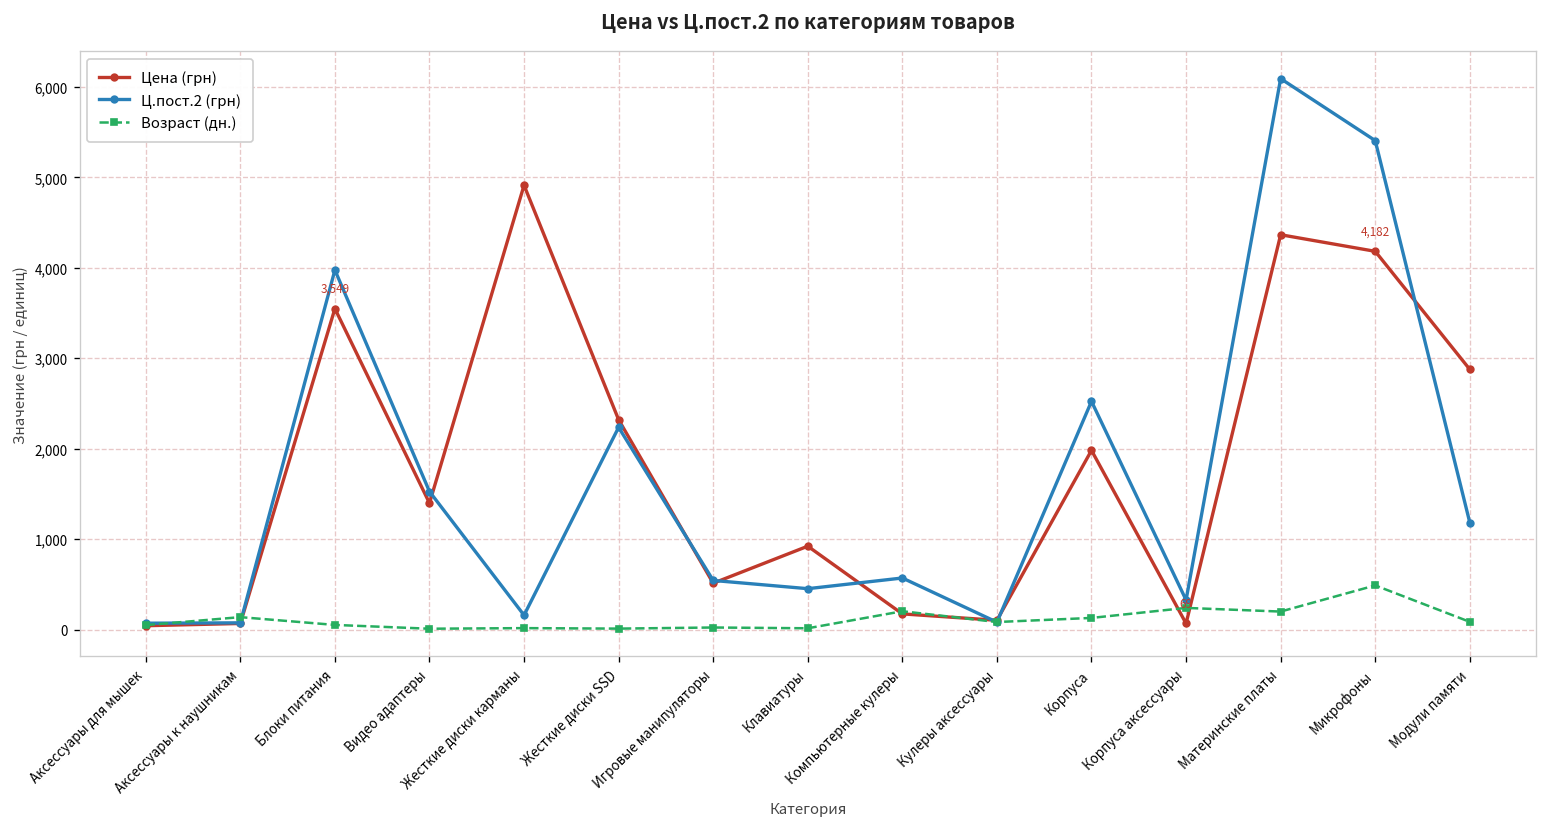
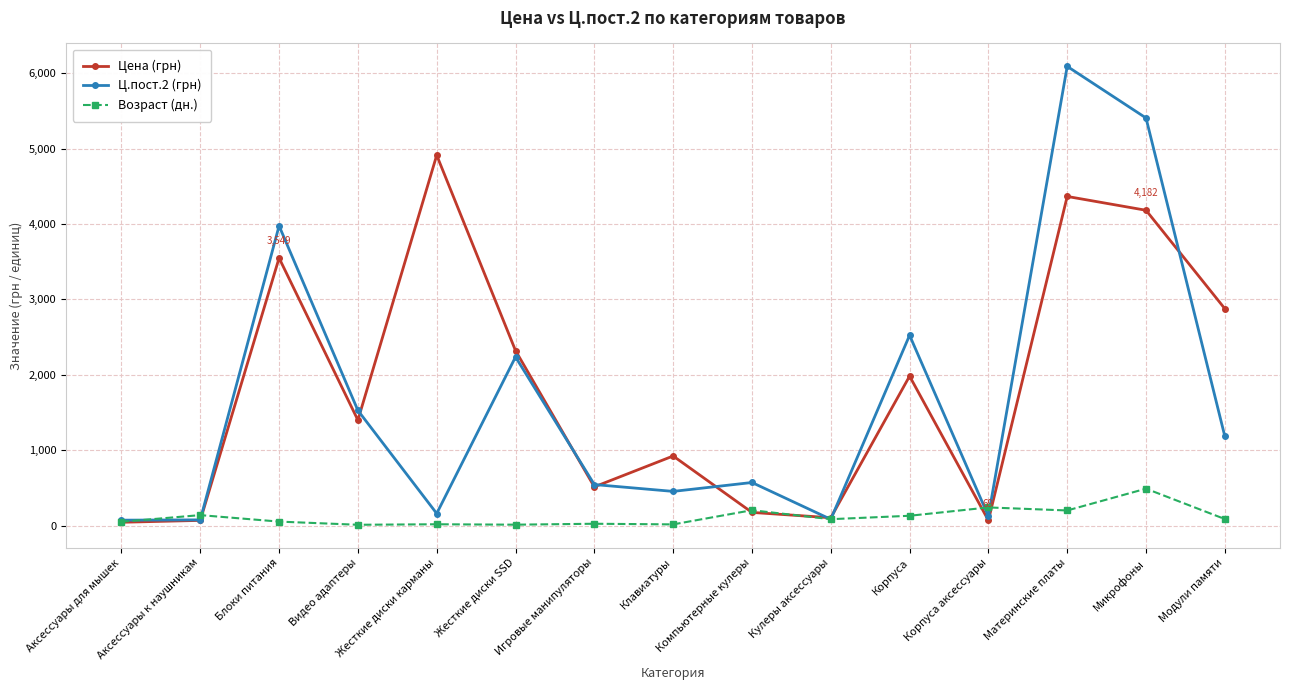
  {
    "Цена (грн)": {
      "Блоки питания": "3,549",
      "Микрофоны": "4,182"
    },
    "Ц.пост.2 (грн)": {
      "Видео адаптеры": "1,500",
      "Жесткие диски карманы": "200",
      "Жесткие диски SSD": "2,200",
      "Клавиатуры": "500",
      "Компьютерные кулеры": "600",
      "Корпуса": "2,500",
-     "Корпуса аксессуары": "300",
+     "Корпуса аксессуары": "100",
      "Материнские платы": "6,100",
      "Микрофоны": "5,400",
      "Модули памяти": "1,200"
    },
    "Возраст (дн.)": {
      "Аксессуары к наушникам": "100",
      "Блоки питания": "100",
      "Видео адаптеры": "0",
      "Жесткие диски карманы": "0",
      "Жесткие диски SSD": "0",
      "Игровые манипуляторы": "0",
      "Клавиатуры": "0",
      "Корпуса": "100",
      "Материнские платы": "200",
      "Микрофоны": "500",
      "Модули памяти": "100"
    }
  }
